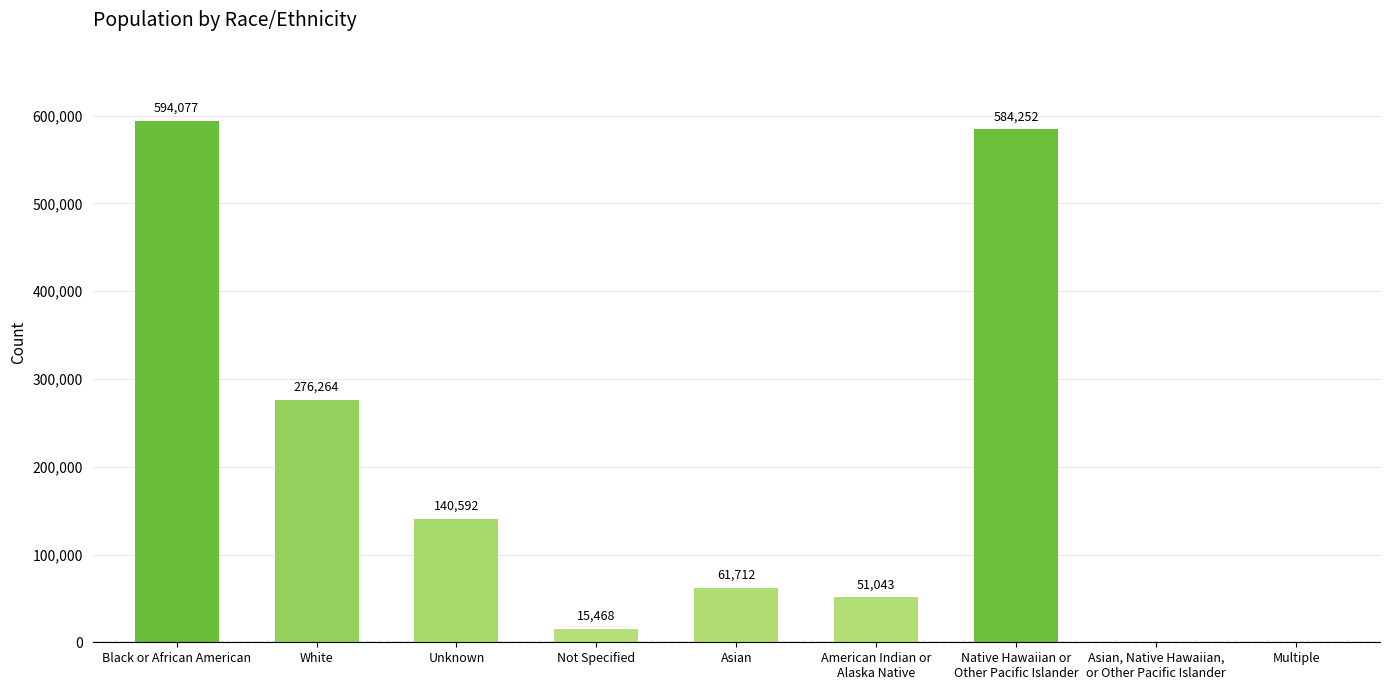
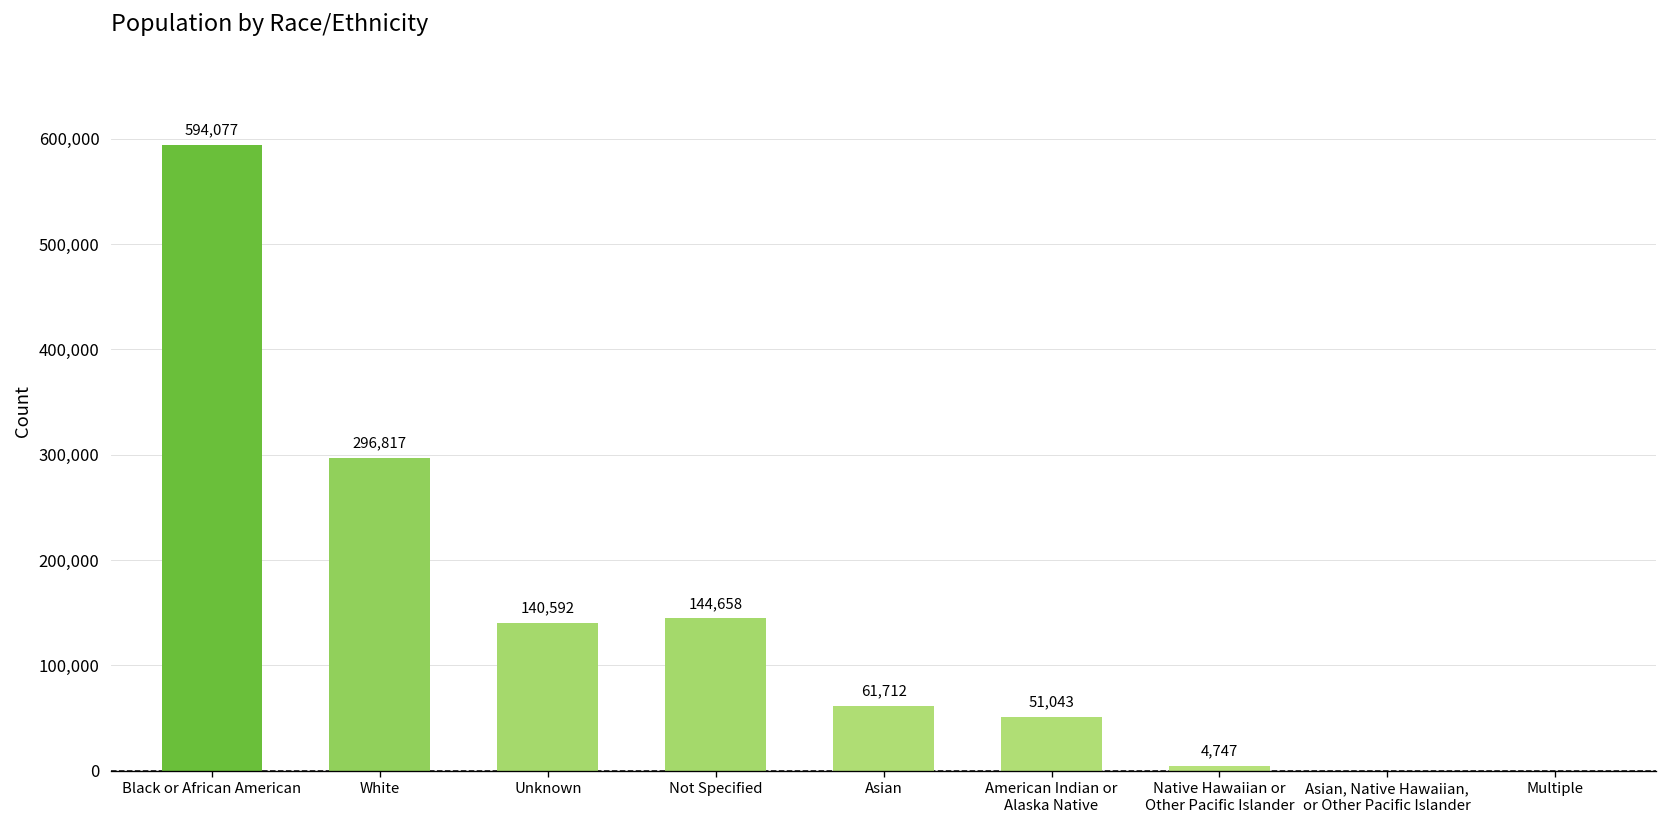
  {
    "Black or African American": "594,077",
-   "White": "276,264",
+   "White": "296,817",
    "Unknown": "140,592",
-   "Not Specified": "15,468",
+   "Not Specified": "144,658",
    "Asian": "61,712",
    "American Indian or Alaska Native": "51,043",
-   "Native Hawaiian or Other Pacific Islander": "584,252"
+   "Native Hawaiian or Other Pacific Islander": "4,747"
  }
